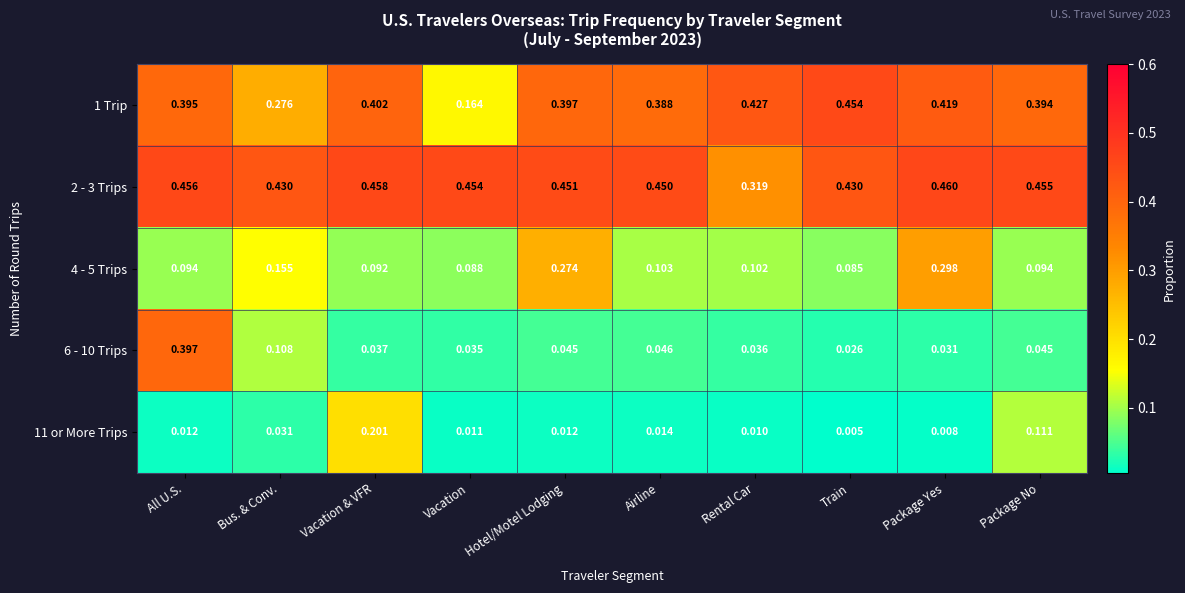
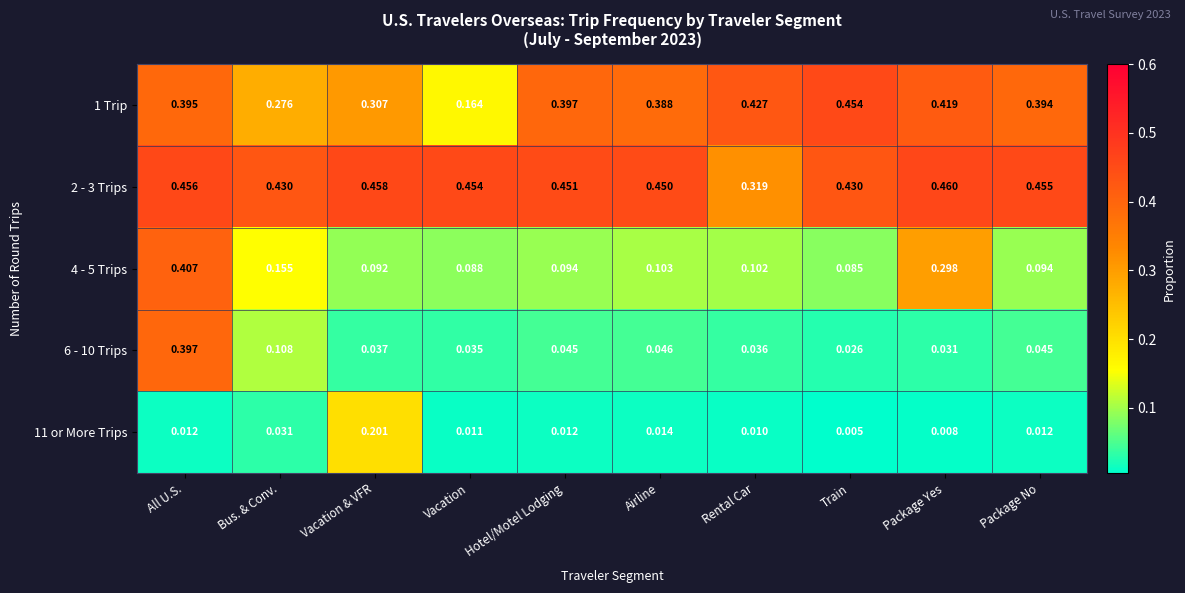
  {
    "1 Trip": {
      "All U.S.": 0.395,
      "Bus. & Conv.": 0.276,
-     "Vacation & VFR": 0.402,
+     "Vacation & VFR": 0.307,
      "Vacation": 0.164,
      "Hotel/Motel Lodging": 0.397,
      "Airline": 0.388,
      "Rental Car": 0.427,
      "Train": 0.454,
      "Package Yes": 0.419,
      "Package No": 0.394
    },
    "2 - 3 Trips": {
      "All U.S.": 0.456,
      "Bus. & Conv.": 0.430,
      "Vacation & VFR": 0.458,
      "Vacation": 0.454,
      "Hotel/Motel Lodging": 0.451,
      "Airline": 0.450,
      "Rental Car": 0.319,
      "Train": 0.430,
      "Package Yes": 0.460,
      "Package No": 0.455
    },
    "4 - 5 Trips": {
-     "All U.S.": 0.094,
+     "All U.S.": 0.407,
      "Bus. & Conv.": 0.155,
      "Vacation & VFR": 0.092,
      "Vacation": 0.088,
-     "Hotel/Motel Lodging": 0.274,
+     "Hotel/Motel Lodging": 0.094,
      "Airline": 0.103,
      "Rental Car": 0.102,
      "Train": 0.085,
      "Package Yes": 0.298,
      "Package No": 0.094
    },
    "6 - 10 Trips": {
      "All U.S.": 0.397,
      "Bus. & Conv.": 0.108,
      "Vacation & VFR": 0.037,
      "Vacation": 0.035,
      "Hotel/Motel Lodging": 0.045,
      "Airline": 0.046,
      "Rental Car": 0.036,
      "Train": 0.026,
      "Package Yes": 0.031,
      "Package No": 0.045
    },
    "11 or More Trips": {
      "All U.S.": 0.012,
      "Bus. & Conv.": 0.031,
      "Vacation & VFR": 0.201,
      "Vacation": 0.011,
      "Hotel/Motel Lodging": 0.012,
      "Airline": 0.014,
      "Rental Car": 0.010,
      "Train": 0.005,
      "Package Yes": 0.008,
-     "Package No": 0.111
+     "Package No": 0.012
    }
  }
